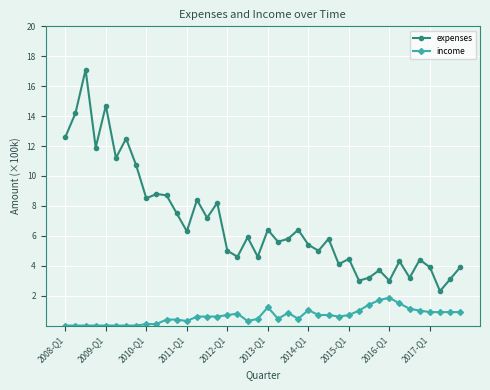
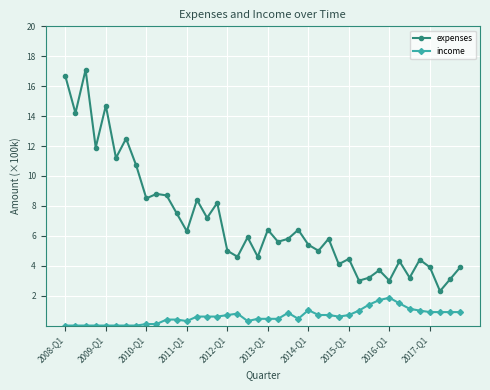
  {
    "expenses": {
-     "2008-Q1": 12.6,
+     "2008-Q1": 16.7,
      "2009-Q1": 14.7,
      "2010-Q1": 8.5,
      "2011-Q1": 6.3,
      "2012-Q1": 5.0,
      "2013-Q1": 6.4,
      "2014-Q1": 5.4,
      "2015-Q1": 4.5,
      "2016-Q1": 3.0,
      "2017-Q1": 3.9
    },
    "income": {
      "2008-Q1": 0.0,
      "2009-Q1": 0.0,
      "2010-Q1": 0.1,
      "2011-Q1": 0.3,
      "2012-Q1": 0.7,
-     "2013-Q1": 1.2,
+     "2013-Q1": 0.5,
      "2014-Q1": 1.0,
      "2015-Q1": 0.7,
      "2016-Q1": 1.9,
      "2017-Q1": 0.9
    }
  }
